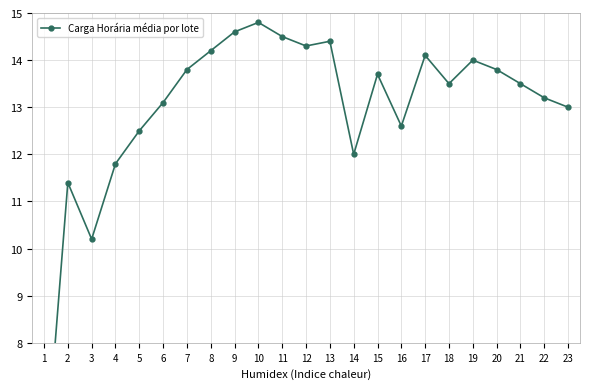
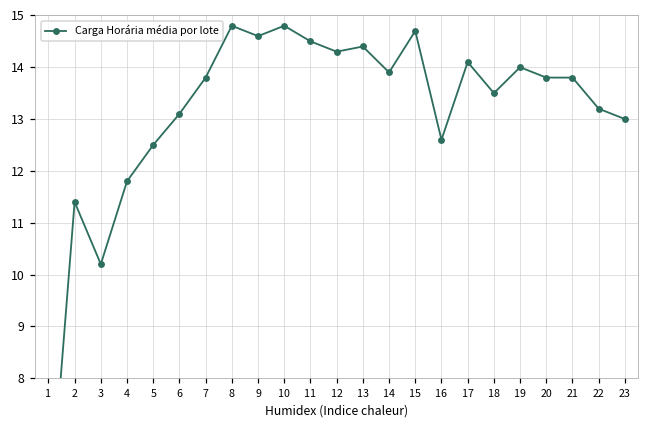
  {
    "2": 11.4,
    "3": 10.2,
    "4": 11.8,
    "5": 12.5,
    "6": 13.1,
    "7": 13.8,
-   "8": 14.2,
+   "8": 14.8,
    "9": 14.6,
    "10": 14.8,
    "11": 14.5,
    "12": 14.3,
    "13": 14.4,
-   "14": 12.0,
-   "15": 13.7,
+   "14": 13.9,
+   "15": 14.7,
    "16": 12.6,
    "17": 14.1,
    "18": 13.5,
    "19": 14.0,
    "20": 13.8,
-   "21": 13.5,
+   "21": 13.8,
    "22": 13.2,
    "23": 13.0
  }
